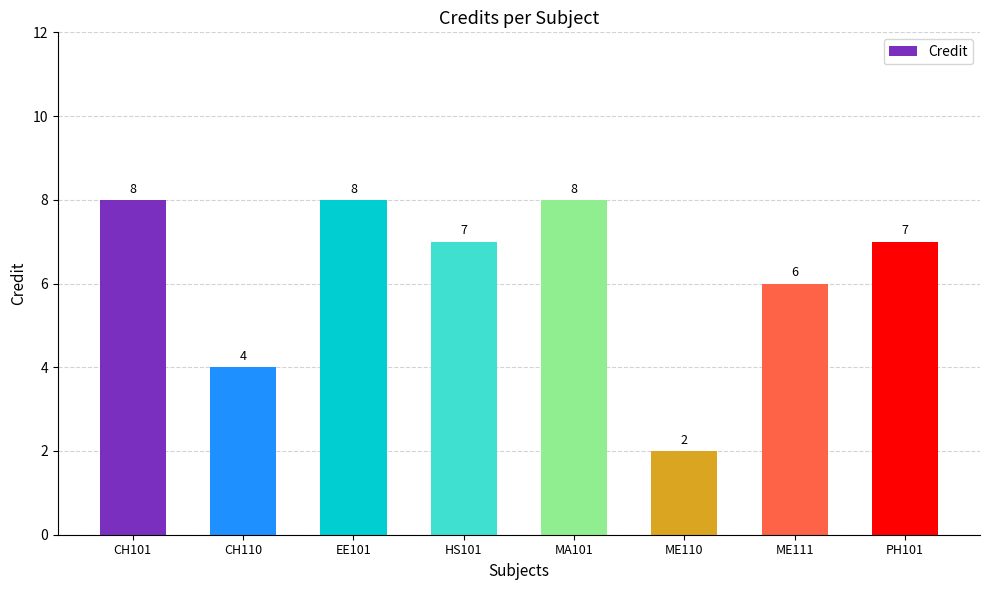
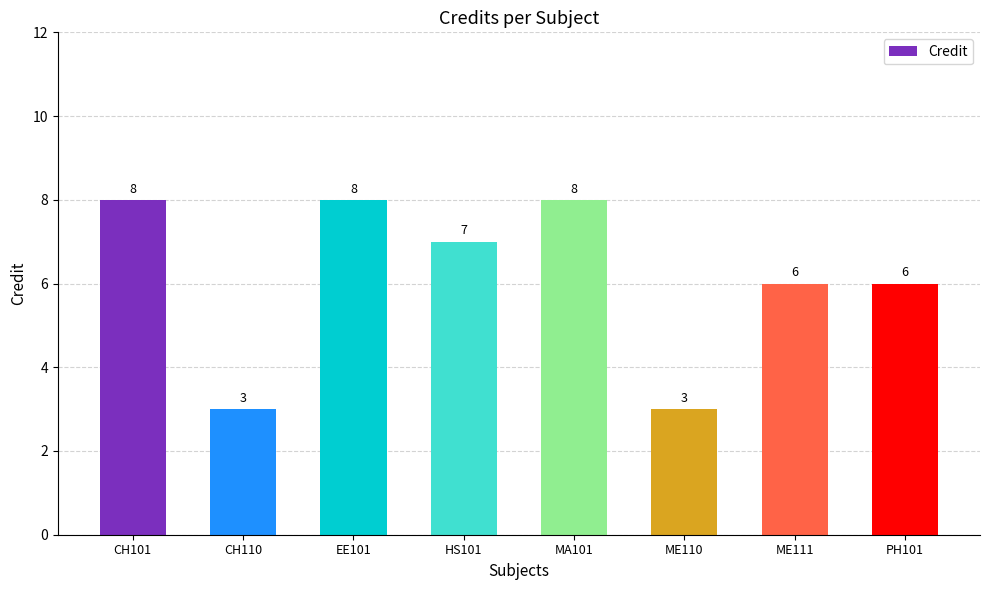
  {
    "CH101": 8,
-   "CH110": 4,
+   "CH110": 3,
    "EE101": 8,
    "HS101": 7,
    "MA101": 8,
-   "ME110": 2,
+   "ME110": 3,
    "ME111": 6,
-   "PH101": 7
+   "PH101": 6
  }
